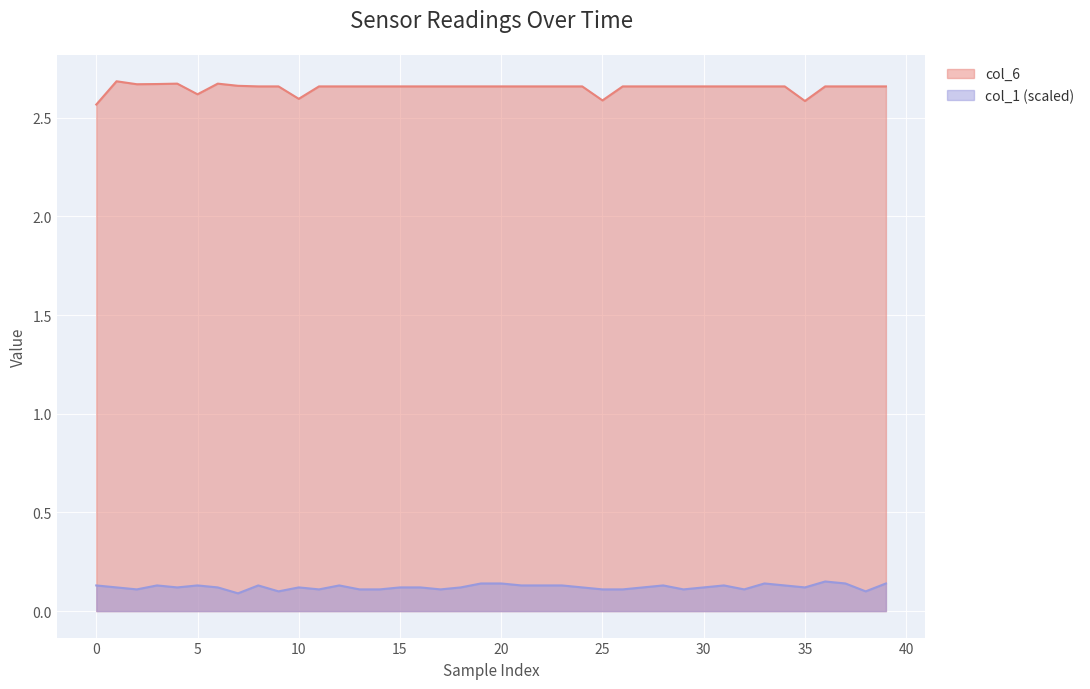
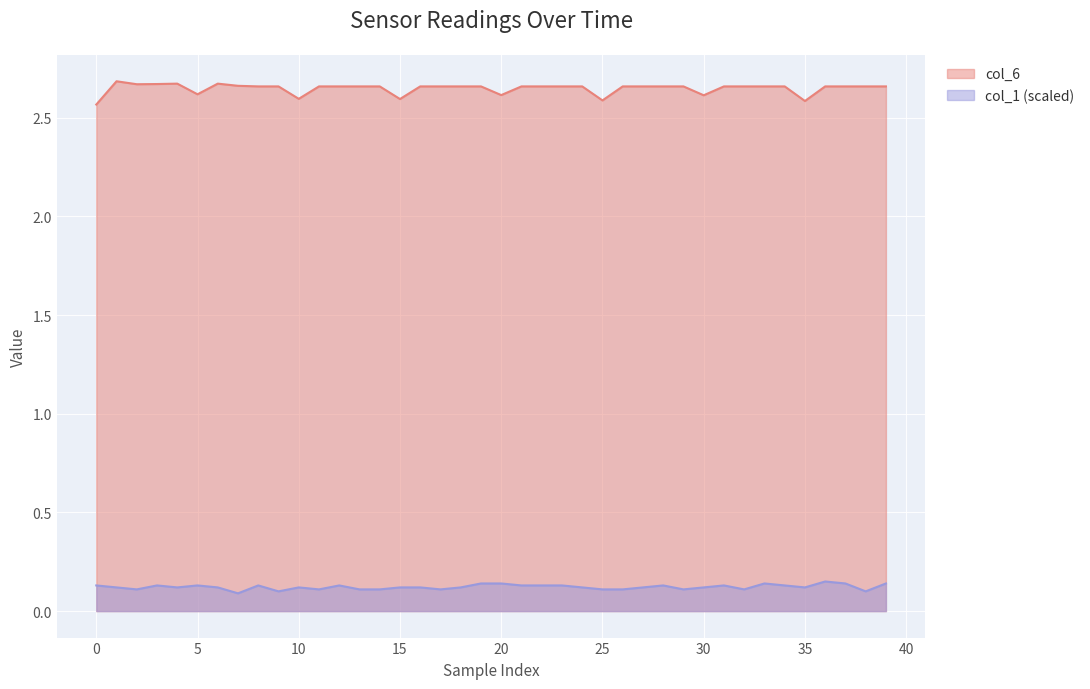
  {
    "col_6": {
      "0": 2.57,
      "5": 2.62,
      "10": 2.60,
-     "15": 2.66,
-     "20": 2.66,
+     "15": 2.60,
+     "20": 2.62,
      "25": 2.59,
-     "30": 2.66,
+     "30": 2.61,
      "35": 2.59
    },
    "col_1 (scaled)": {
      "0": 0.13,
      "5": 0.13,
      "10": 0.12,
      "15": 0.12,
      "20": 0.14,
      "25": 0.11,
      "30": 0.12,
      "35": 0.12
    }
  }
